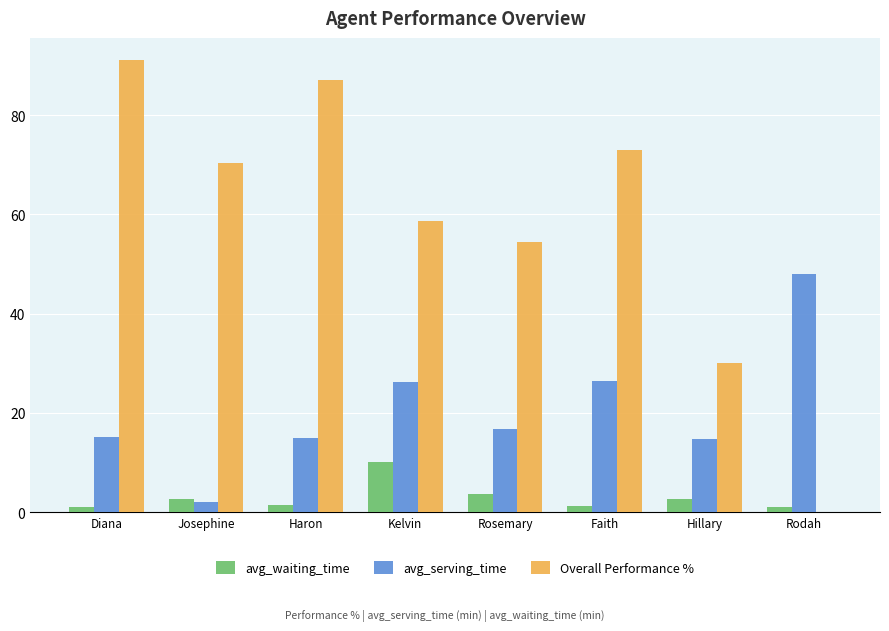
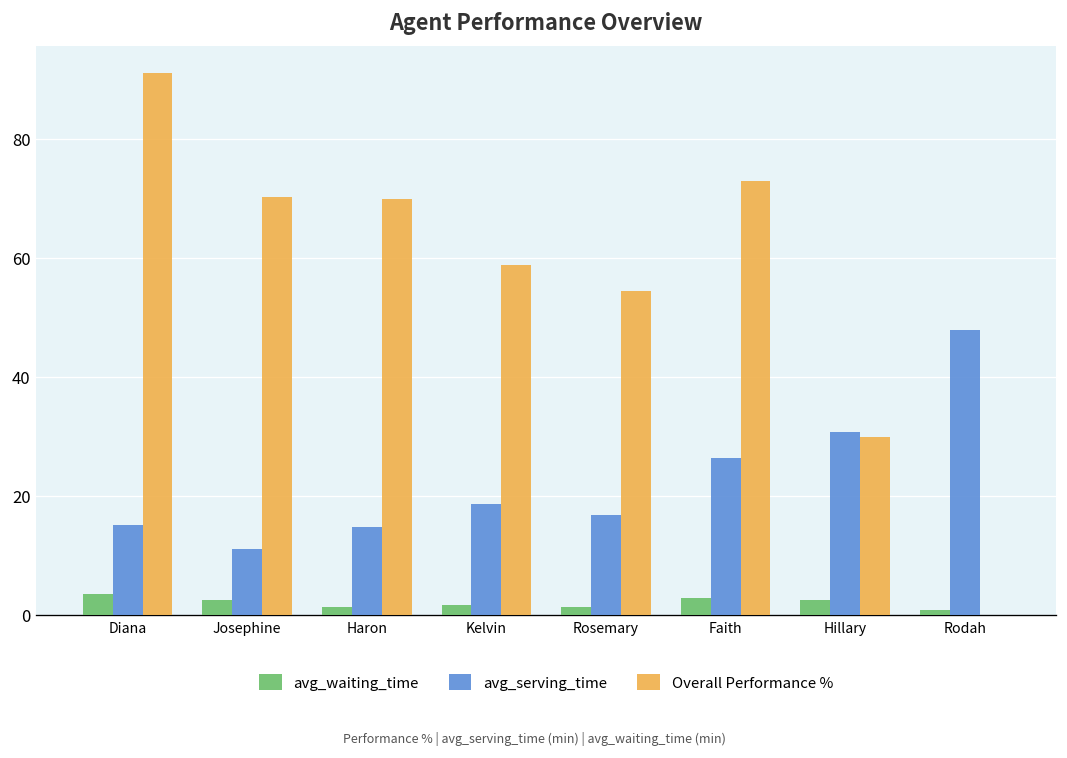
  {
    "avg_waiting_time": {
-     "Diana": 1,
+     "Diana": 4,
      "Josephine": 3,
      "Haron": 1,
-     "Kelvin": 10,
-     "Rosemary": 4,
-     "Faith": 1,
+     "Kelvin": 2,
+     "Rosemary": 1,
+     "Faith": 3,
      "Hillary": 3,
      "Rodah": 1
    },
    "avg_serving_time": {
      "Diana": 15,
-     "Josephine": 2,
+     "Josephine": 11,
      "Haron": 15,
-     "Kelvin": 26,
+     "Kelvin": 19,
      "Rosemary": 17,
      "Faith": 26,
-     "Hillary": 15,
+     "Hillary": 31,
      "Rodah": 48
    },
    "Overall Performance %": {
      "Diana": 91,
      "Josephine": 70,
-     "Haron": 87,
+     "Haron": 70,
      "Kelvin": 59,
      "Rosemary": 55,
      "Faith": 73,
      "Hillary": 30,
      "Rodah": 0
    }
  }
